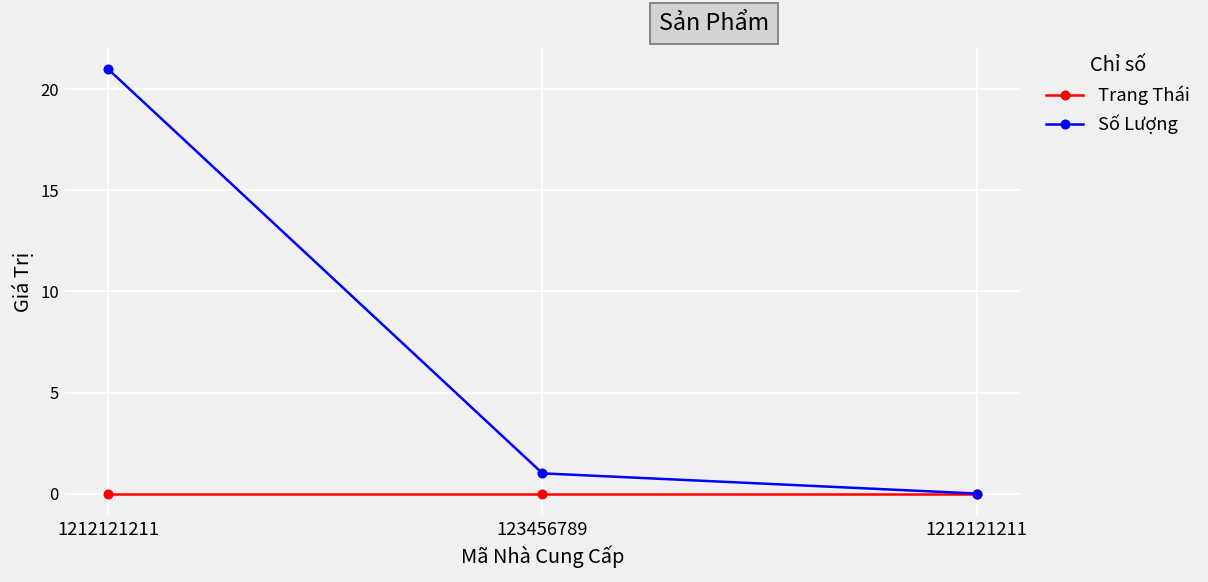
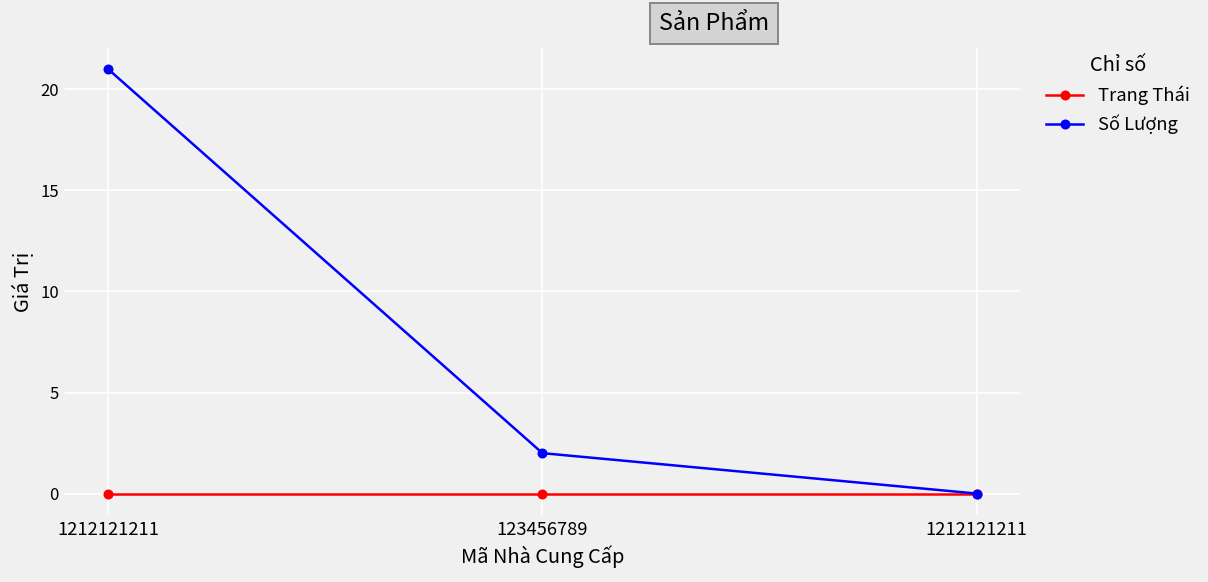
  {
    "Trang Thái": {
      "123456789": 0
    },
    "Số Lượng": {
-     "123456789": 1
+     "123456789": 2
    }
  }
